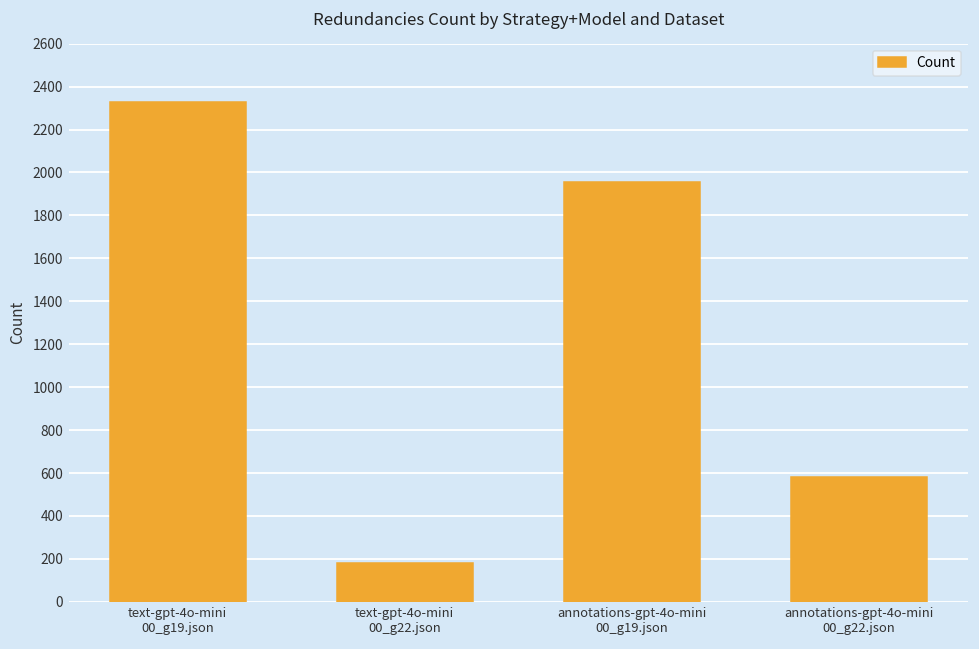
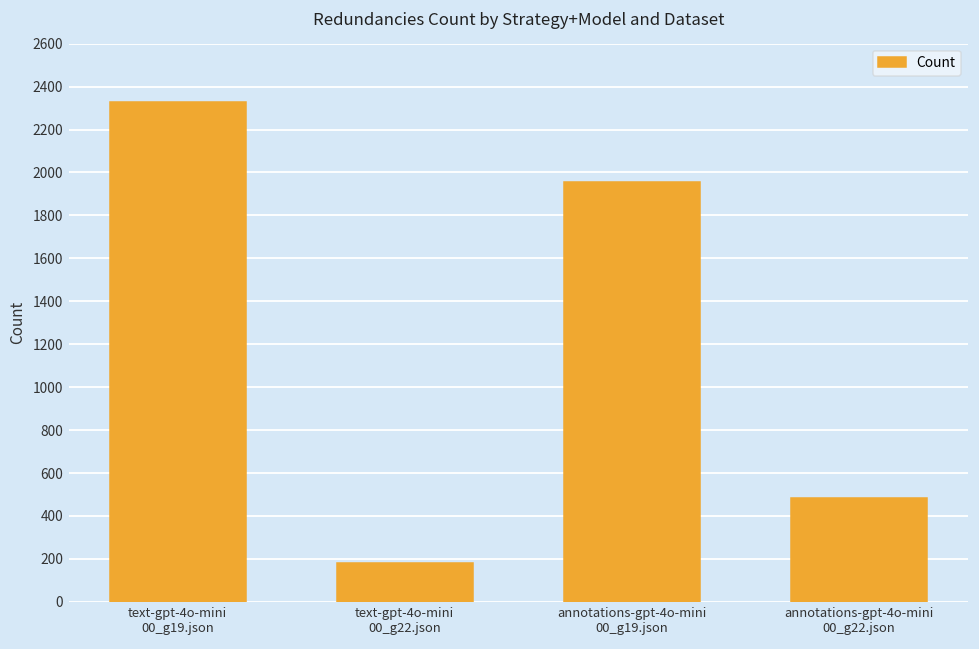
  {
    "text-gpt-4o-mini 00_g19.json": 2330,
    "text-gpt-4o-mini 00_g22.json": 180,
    "annotations-gpt-4o-mini 00_g19.json": 1960,
-   "annotations-gpt-4o-mini 00_g22.json": 580
+   "annotations-gpt-4o-mini 00_g22.json": 480
  }
